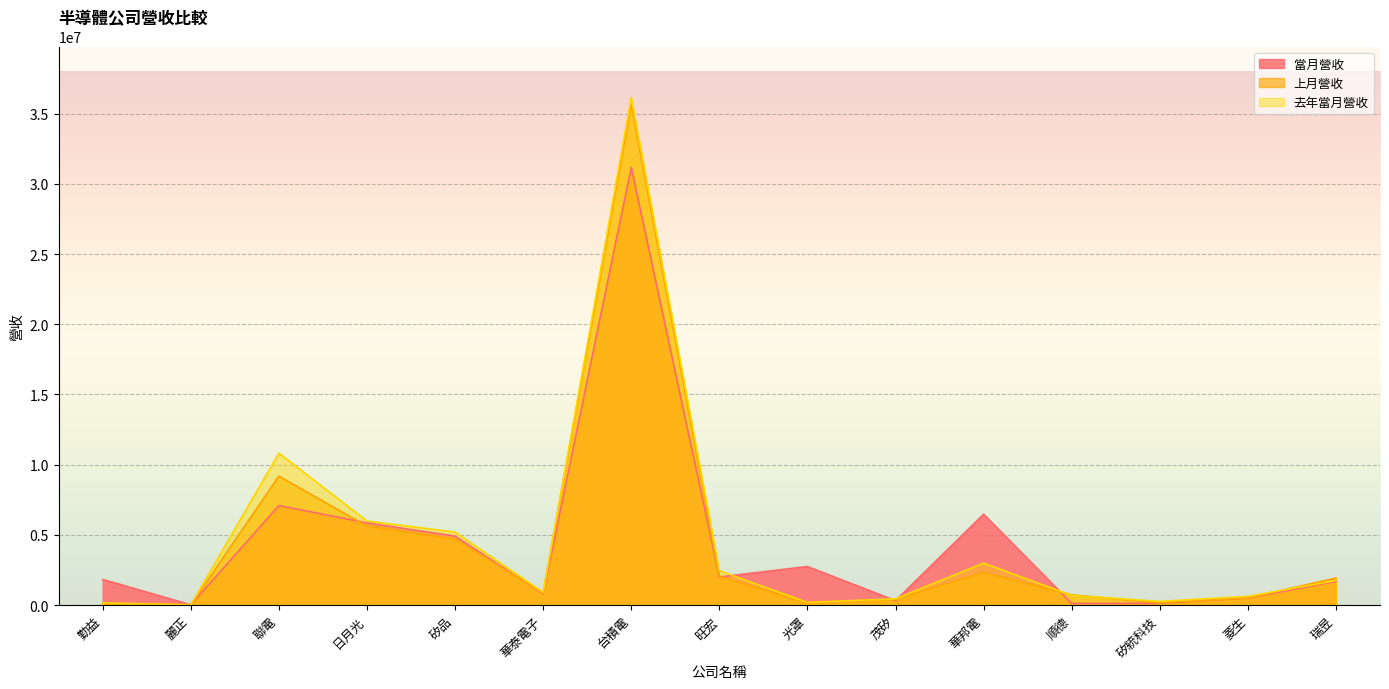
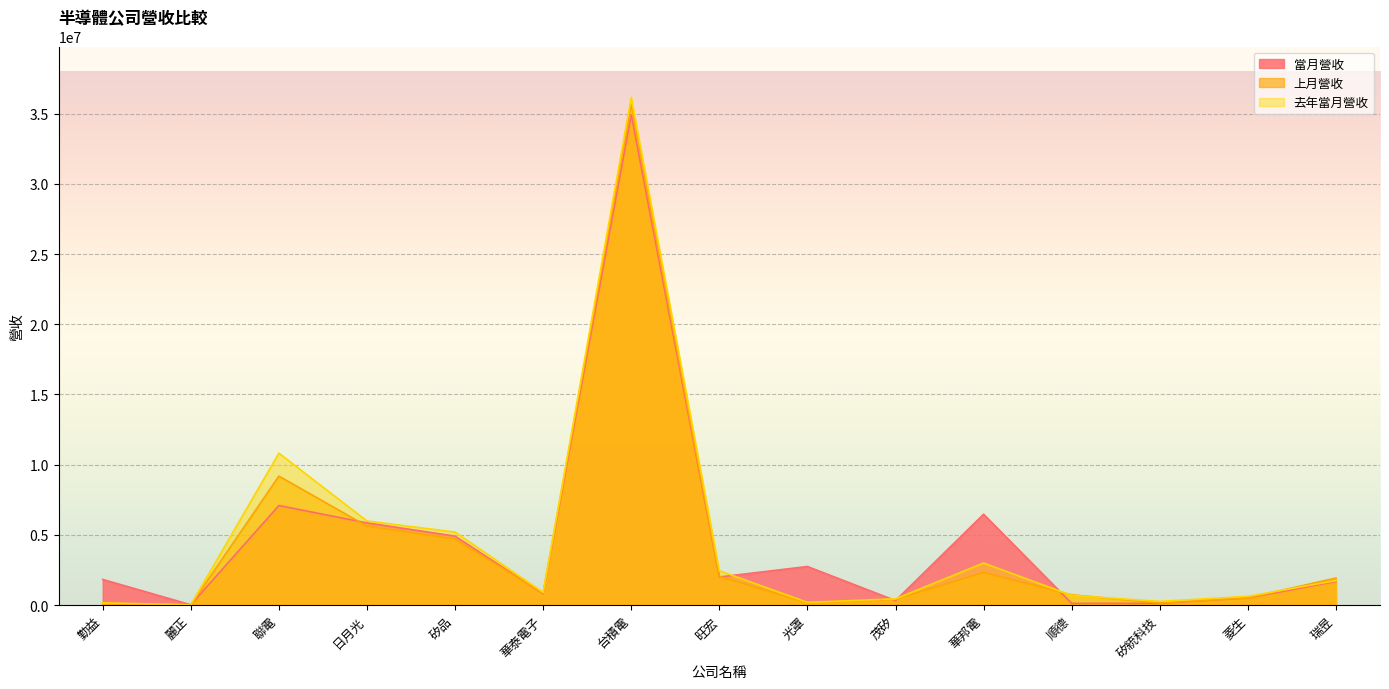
  {
    "當月營收": {
      "勤益": 1800000,
      "聯電": 7100000,
      "矽品": 4900000,
-     "台積電": 31200000,
+     "台積電": 34900000,
      "光罩": 2800000,
      "華邦電": 6500000,
      "順德": 100000
    }
  }
